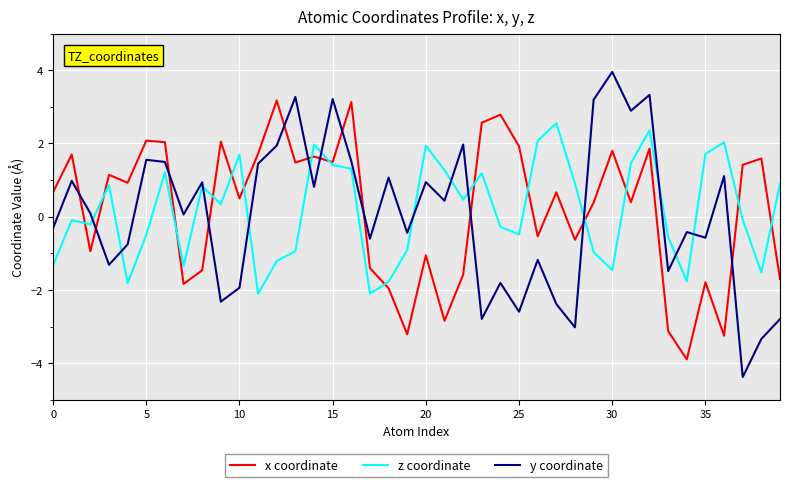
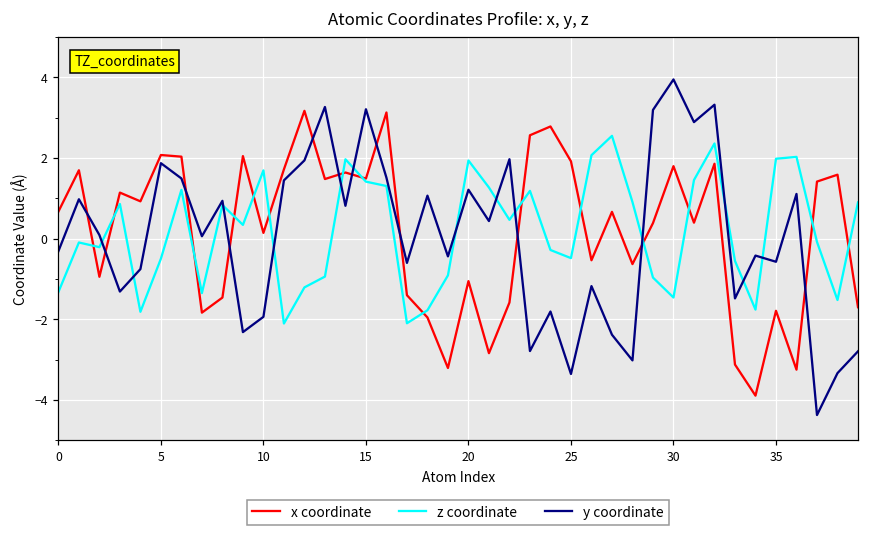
  {
    "x coordinate": {
      "0": 0.7,
      "5": 2.1,
-     "10": 0.5,
+     "10": 0.1,
      "15": 1.5,
      "20": -1.1,
      "25": 1.9,
      "30": 1.8,
      "35": -1.8
    },
    "z coordinate": {
      "0": -1.3,
      "5": -0.5,
      "10": 1.7,
      "15": 1.4,
      "20": 1.9,
      "25": -0.5,
      "30": -1.5,
-     "35": 1.7
+     "35": 2.0
    },
    "y coordinate": {
      "0": -0.3,
-     "5": 1.6,
+     "5": 1.9,
      "10": -1.9,
      "15": 3.2,
-     "20": 0.9,
-     "25": -2.6,
+     "20": 1.2,
+     "25": -3.4,
      "30": 4.0,
      "35": -0.6
    }
  }
